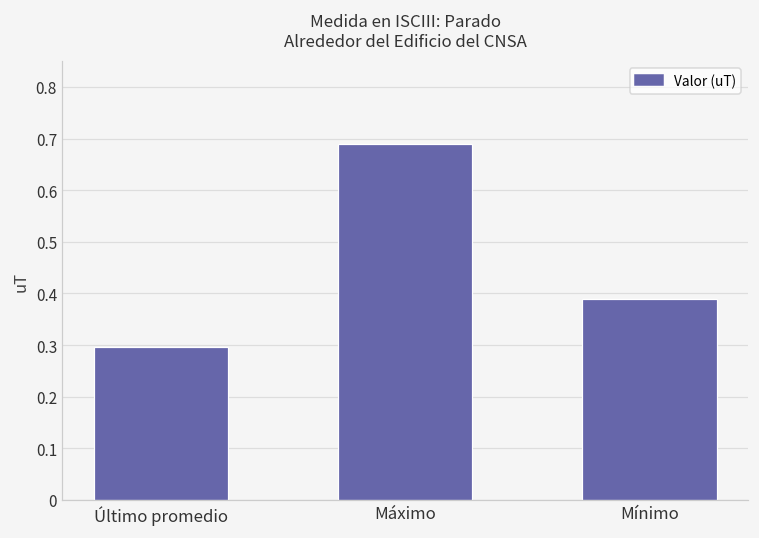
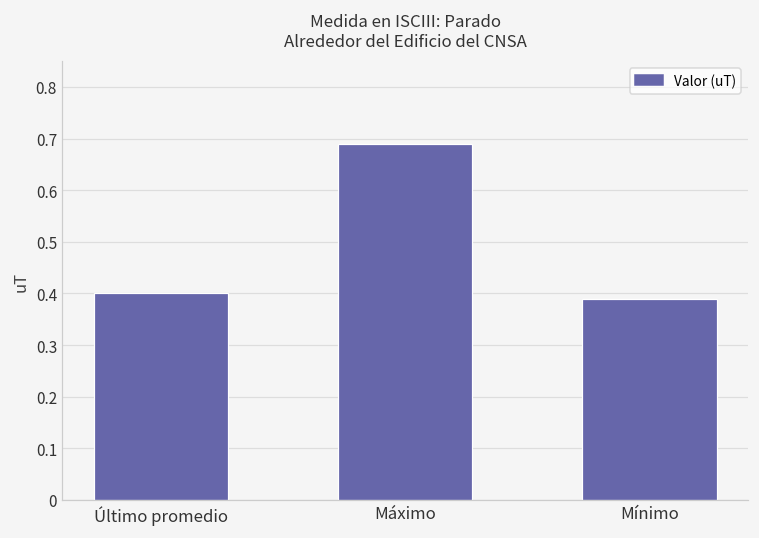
  {
-   "Último promedio": 0.30,
+   "Último promedio": 0.40,
    "Máximo": 0.69,
    "Mínimo": 0.39
  }
